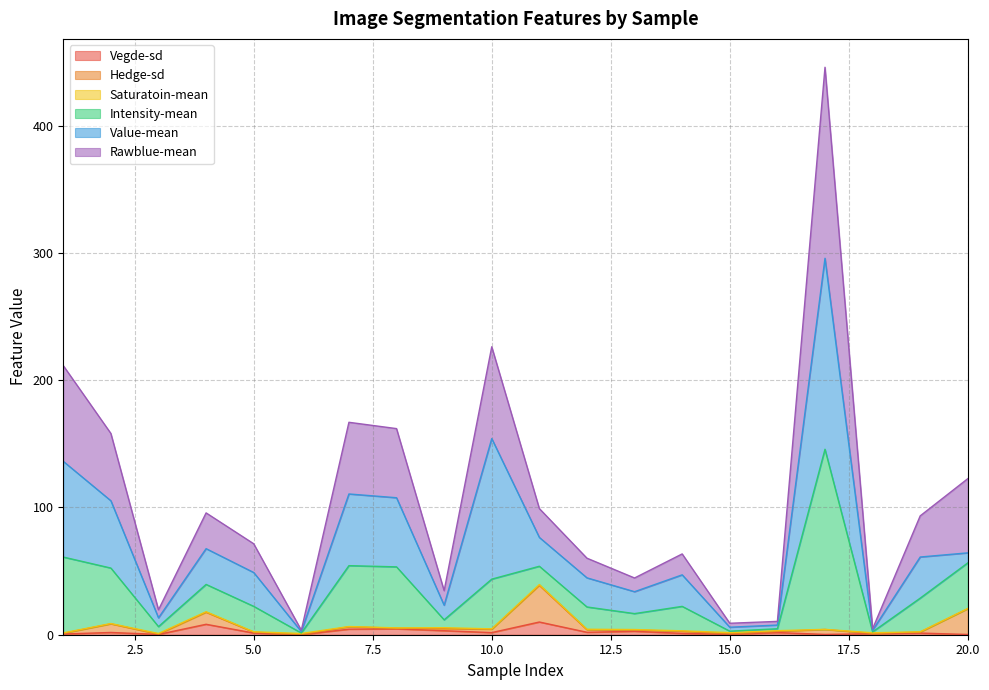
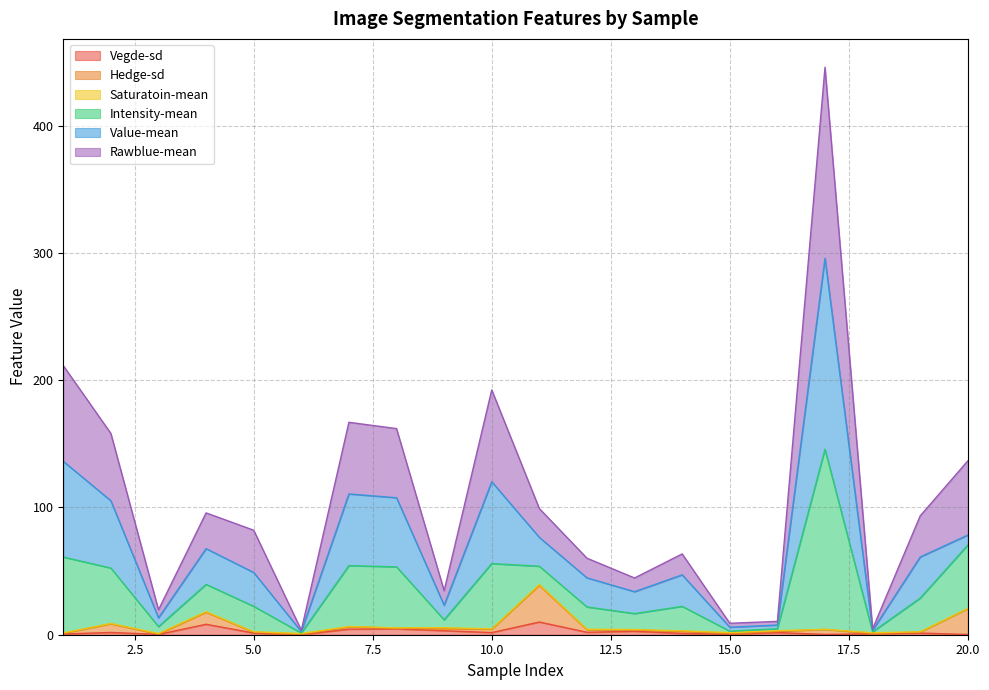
  {
    "Intensity-mean": {
      "5.0": 20,
-     "10.0": 39,
-     "20.0": 36
+     "10.0": 51,
+     "20.0": 50
    },
    "Value-mean": {
      "5.0": 27,
-     "10.0": 110,
+     "10.0": 64,
      "15.0": 3,
      "20.0": 8
    },
    "Rawblue-mean": {
-     "5.0": 23,
+     "5.0": 33,
      "10.0": 72,
      "15.0": 3,
      "20.0": 58
    }
  }
